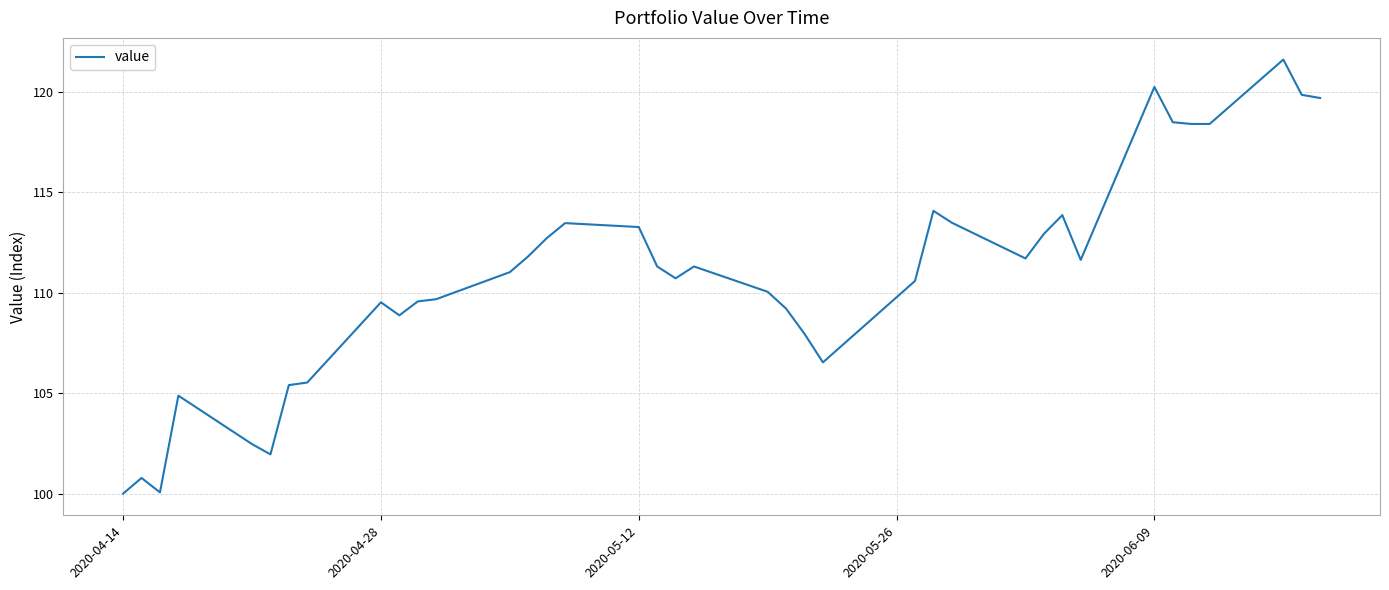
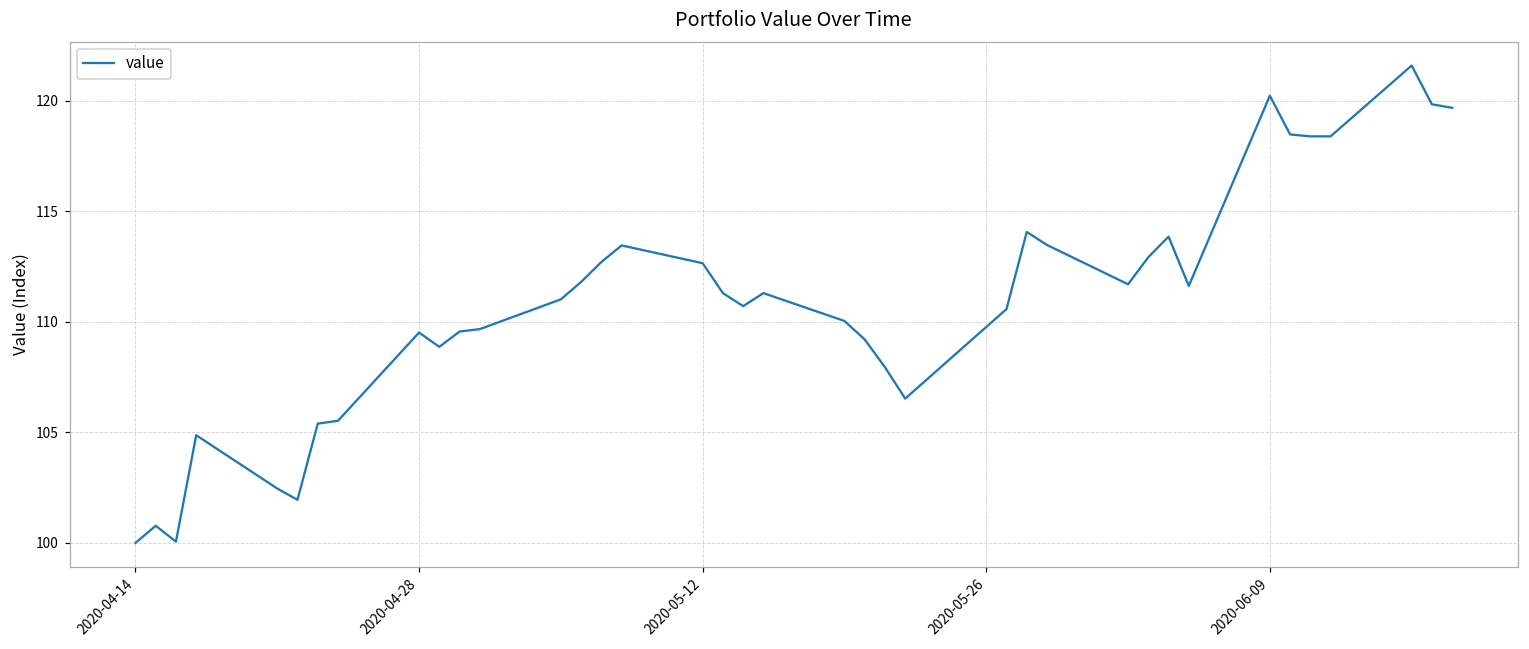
  {
    "2020-04-14": 100.0,
    "2020-04-28": 109.5,
-   "2020-05-12": 113.3,
+   "2020-05-12": 112.7,
    "2020-06-09": 120.2
  }
